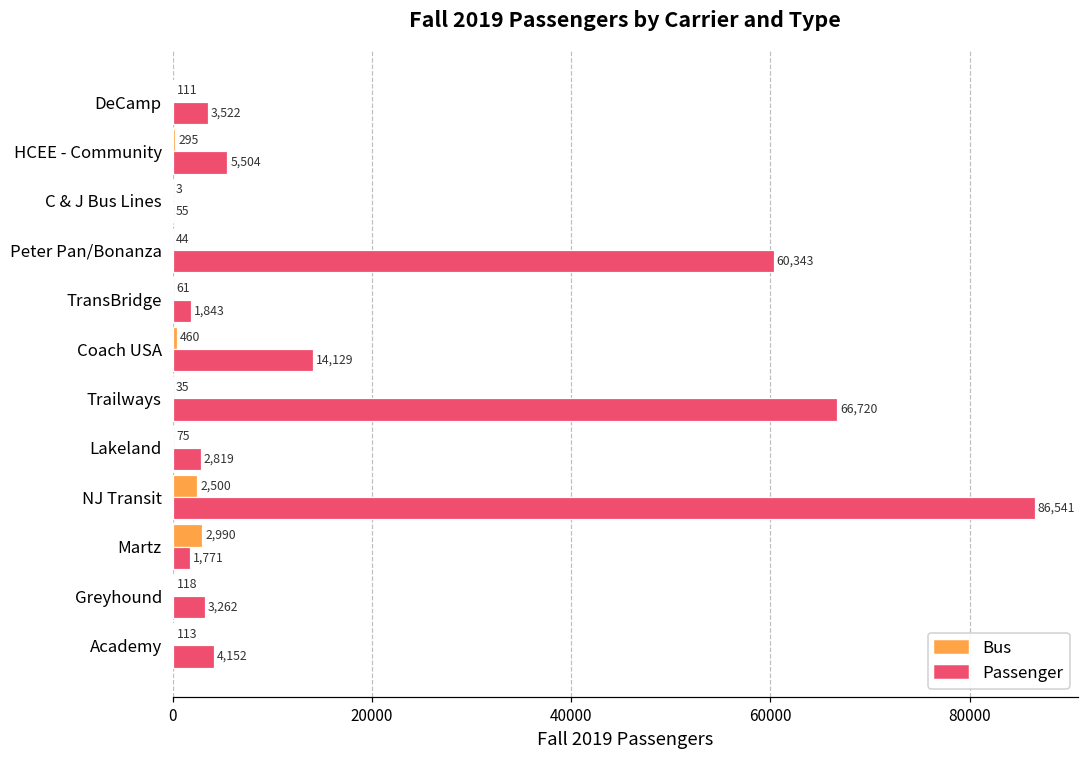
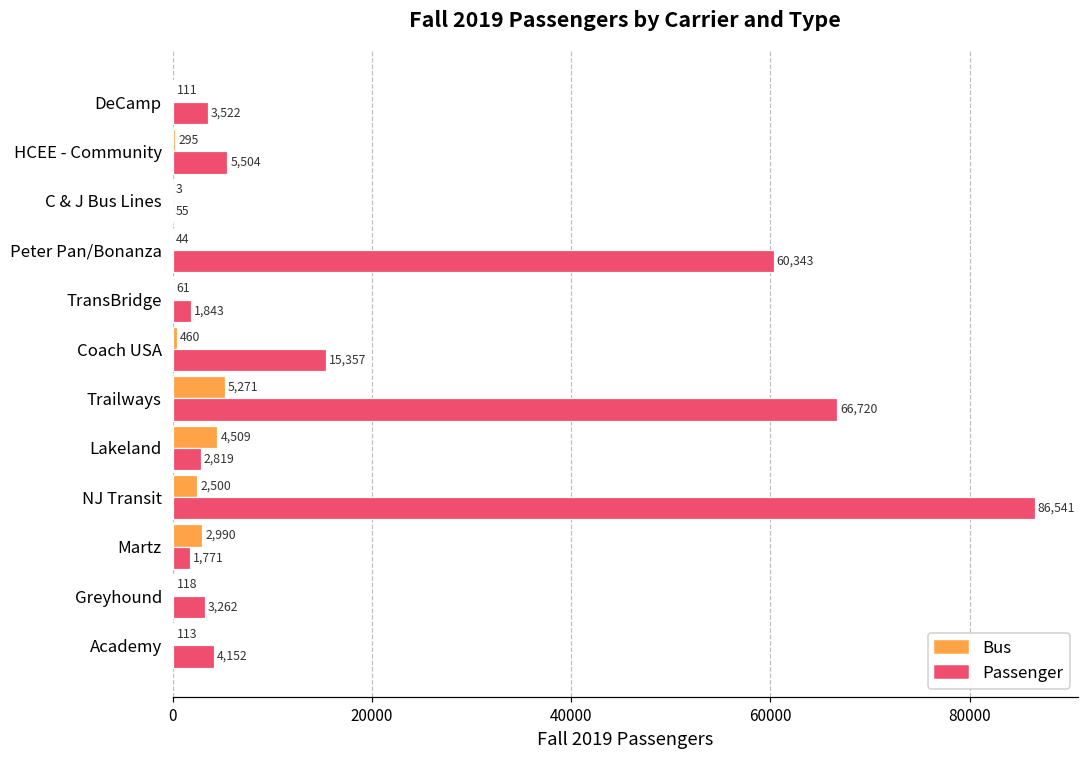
  {
    "Bus": {
      "DeCamp": "111",
      "HCEE - Community": "295",
      "C & J Bus Lines": "3",
      "Peter Pan/Bonanza": "44",
      "TransBridge": "61",
      "Coach USA": "460",
-     "Trailways": "35",
-     "Lakeland": "75",
+     "Trailways": "5,271",
+     "Lakeland": "4,509",
      "NJ Transit": "2,500",
      "Martz": "2,990",
      "Greyhound": "118",
      "Academy": "113"
    },
    "Passenger": {
      "DeCamp": "3,522",
      "HCEE - Community": "5,504",
      "C & J Bus Lines": "55",
      "Peter Pan/Bonanza": "60,343",
      "TransBridge": "1,843",
-     "Coach USA": "14,129",
+     "Coach USA": "15,357",
      "Trailways": "66,720",
      "Lakeland": "2,819",
      "NJ Transit": "86,541",
      "Martz": "1,771",
      "Greyhound": "3,262",
      "Academy": "4,152"
    }
  }
